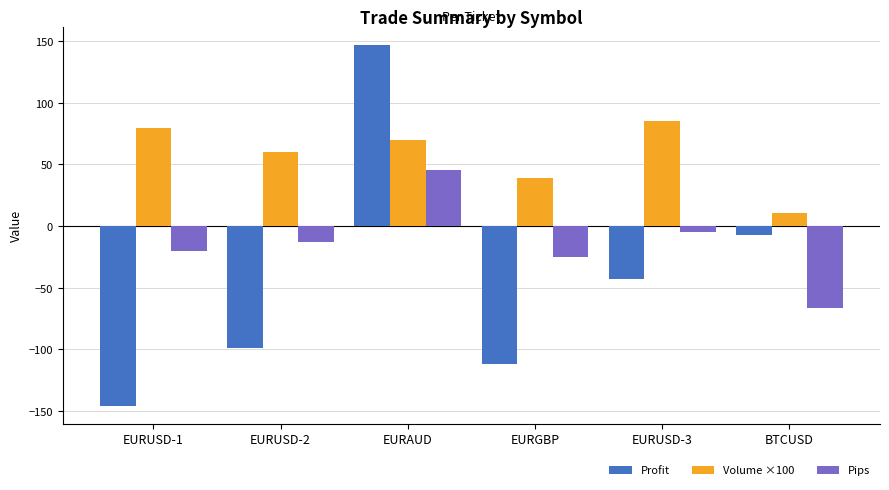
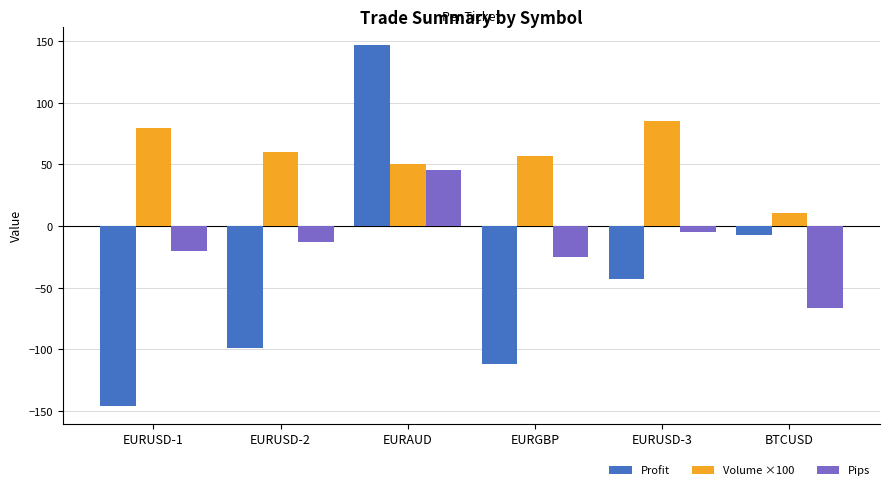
  {
    "Volume ×100": {
      "EURUSD-1": 80,
      "EURUSD-2": 60,
-     "EURAUD": 70,
-     "EURGBP": 39,
+     "EURAUD": 50,
+     "EURGBP": 57,
      "EURUSD-3": 85,
      "BTCUSD": 11
    }
  }
